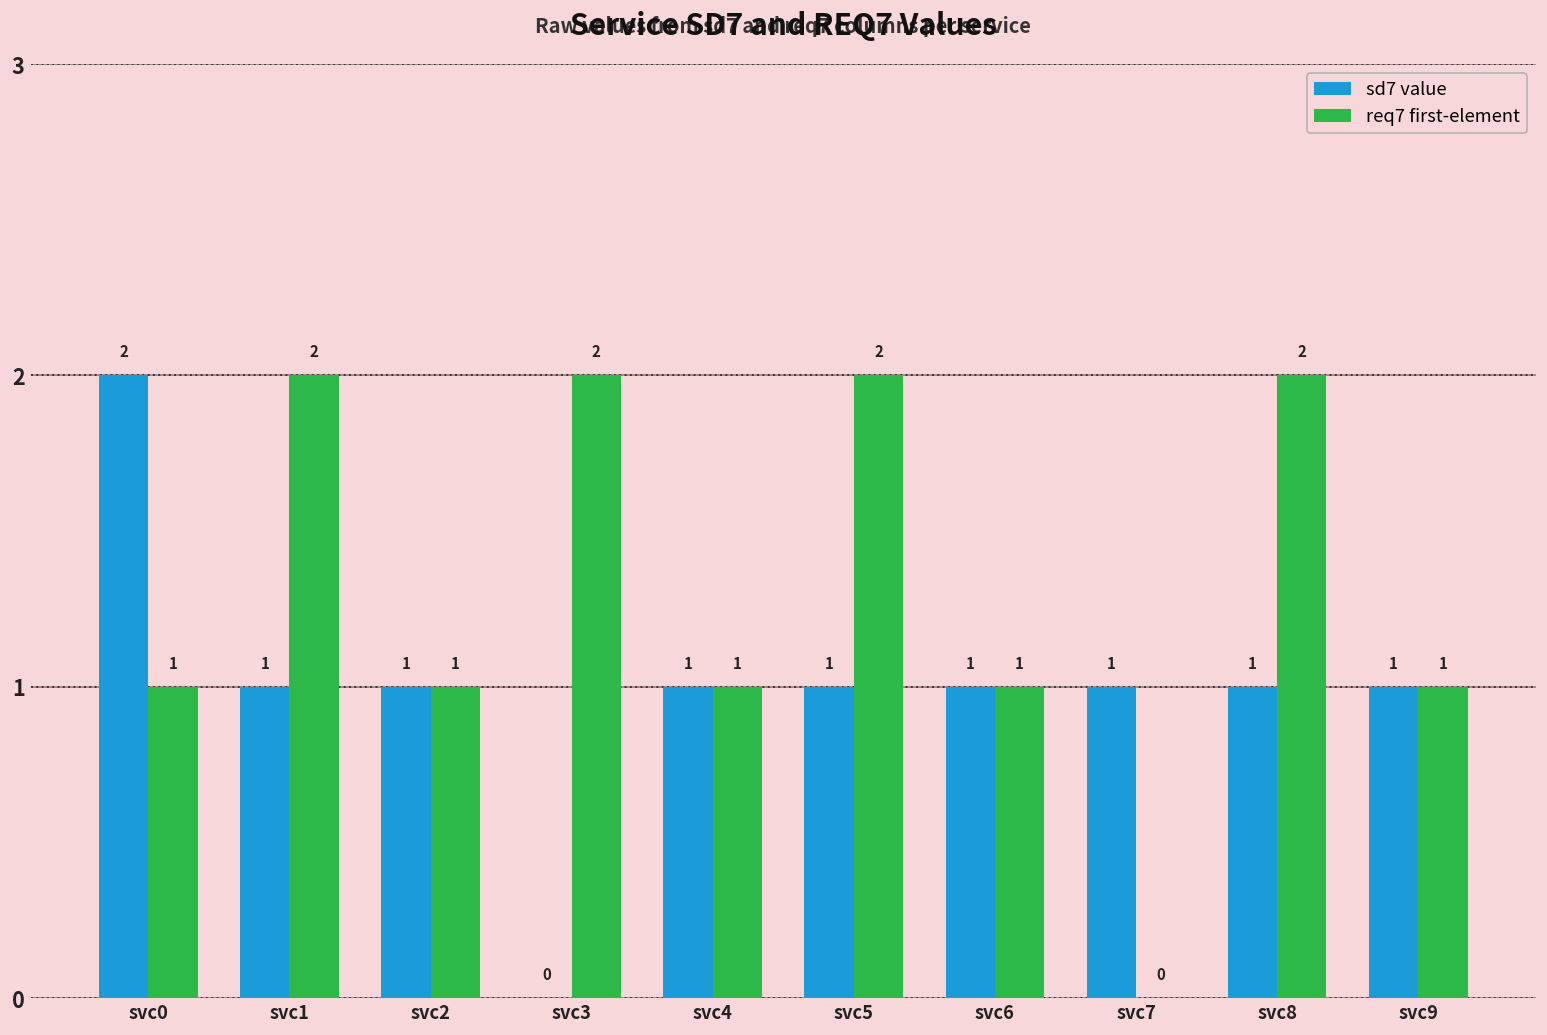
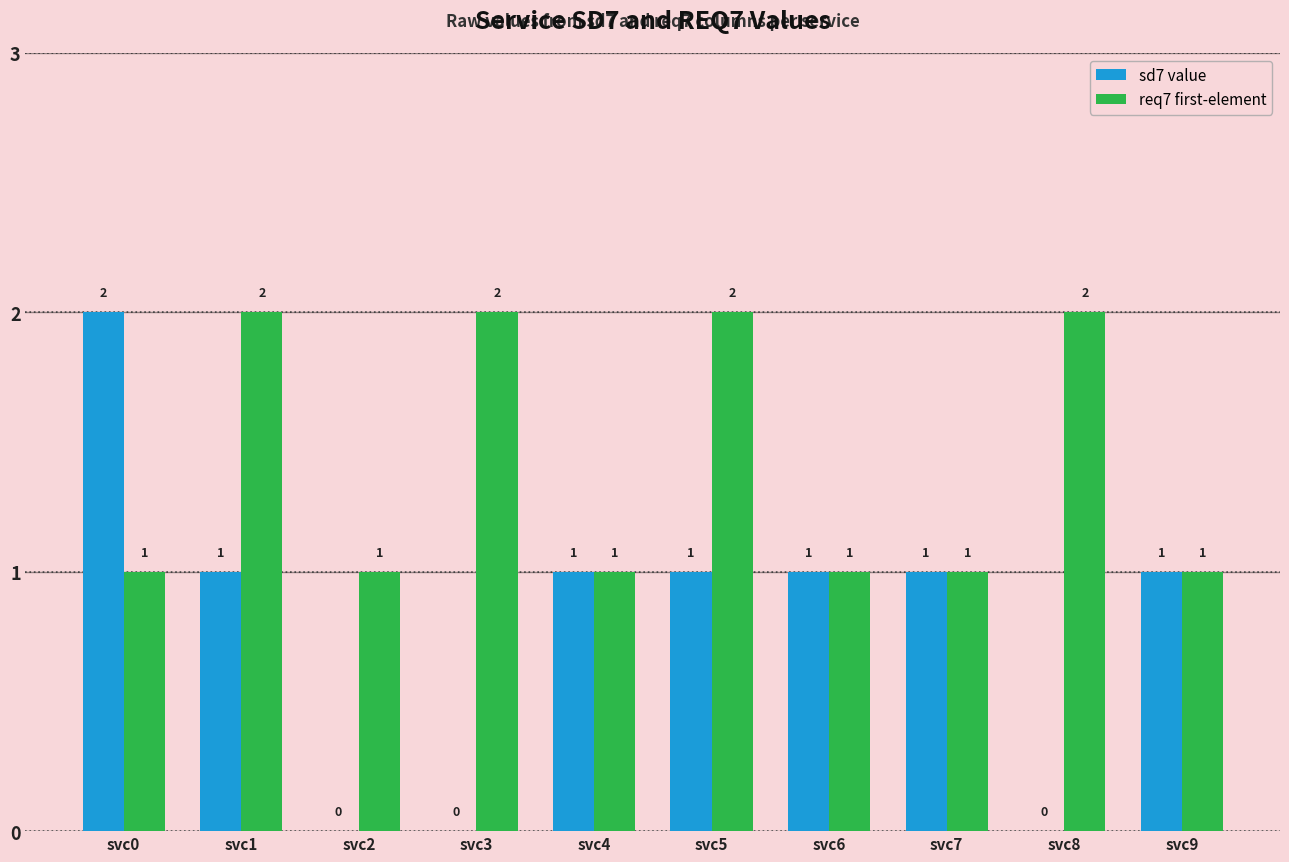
  {
    "sd7 value": {
      "svc0": 2,
      "svc1": 1,
-     "svc2": 1,
+     "svc2": 0,
      "svc3": 0,
      "svc4": 1,
      "svc5": 1,
      "svc6": 1,
      "svc7": 1,
-     "svc8": 1,
+     "svc8": 0,
      "svc9": 1
    },
    "req7 first-element": {
      "svc0": 1,
      "svc1": 2,
      "svc2": 1,
      "svc3": 2,
      "svc4": 1,
      "svc5": 2,
      "svc6": 1,
-     "svc7": 0,
+     "svc7": 1,
      "svc8": 2,
      "svc9": 1
    }
  }
